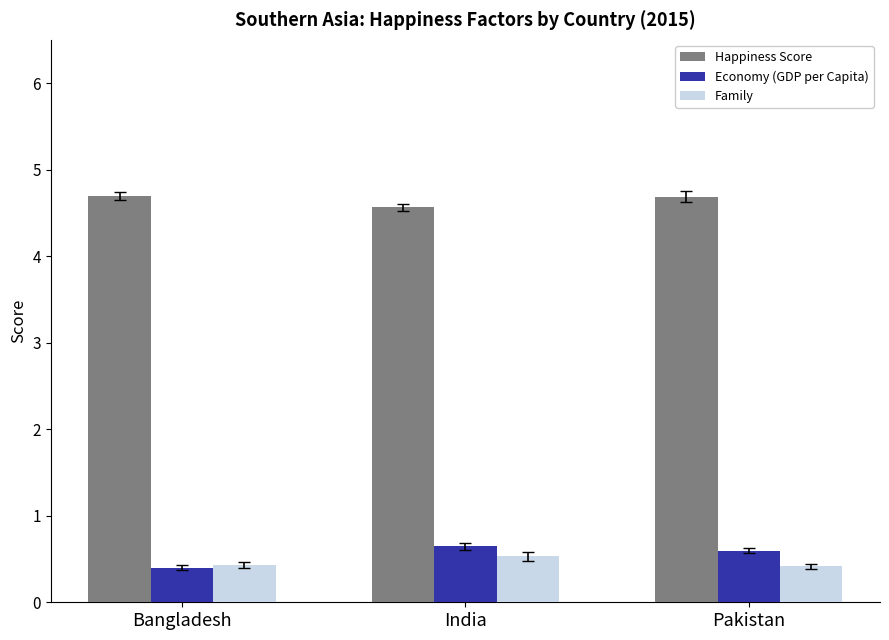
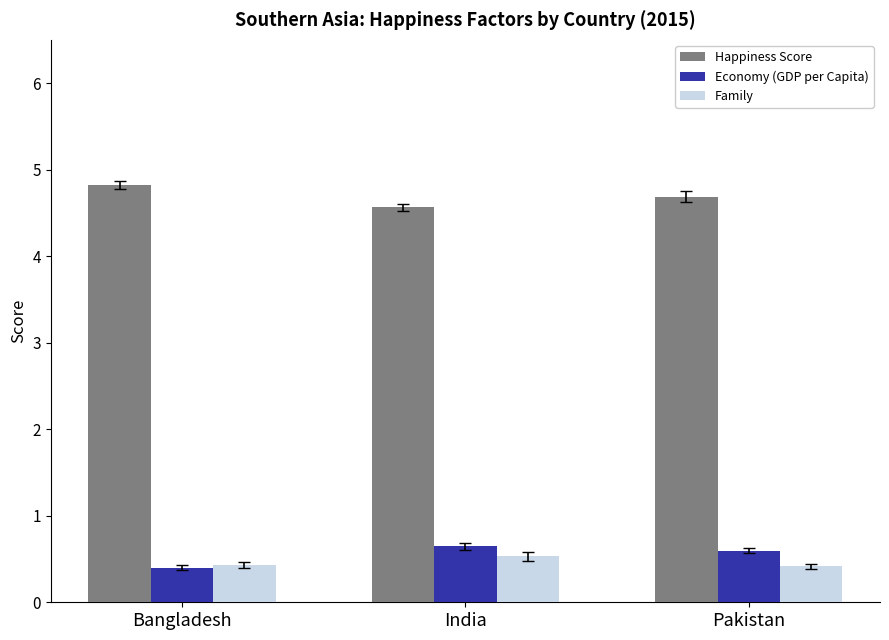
  {
    "Happiness Score": {
-     "Bangladesh": 4.7,
+     "Bangladesh": 4.8,
      "India": 4.6,
      "Pakistan": 4.7
    },
    "Economy (GDP per Capita)": {
      "Bangladesh": 0.4,
      "India": 0.6,
      "Pakistan": 0.6
    },
    "Family": {
      "Bangladesh": 0.4,
      "India": 0.5,
      "Pakistan": 0.4
    }
  }
